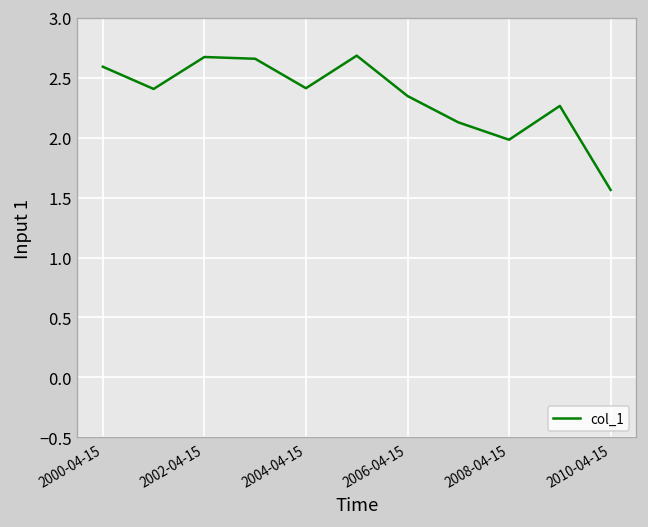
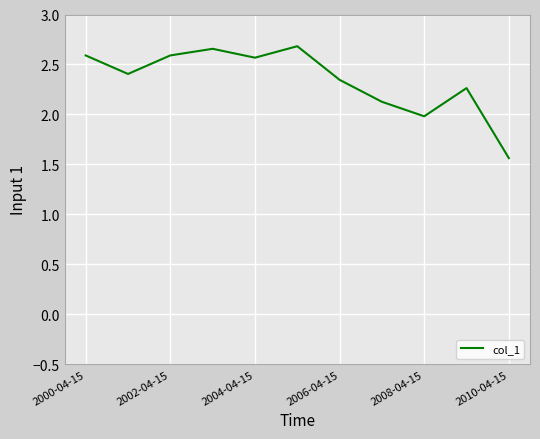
  {
    "2000-04-15": 2.6,
-   "2002-04-15": 2.7,
-   "2004-04-15": 2.4,
+   "2002-04-15": 2.6,
+   "2004-04-15": 2.6,
    "2006-04-15": 2.3,
    "2008-04-15": 2.0,
    "2010-04-15": 1.6
  }
